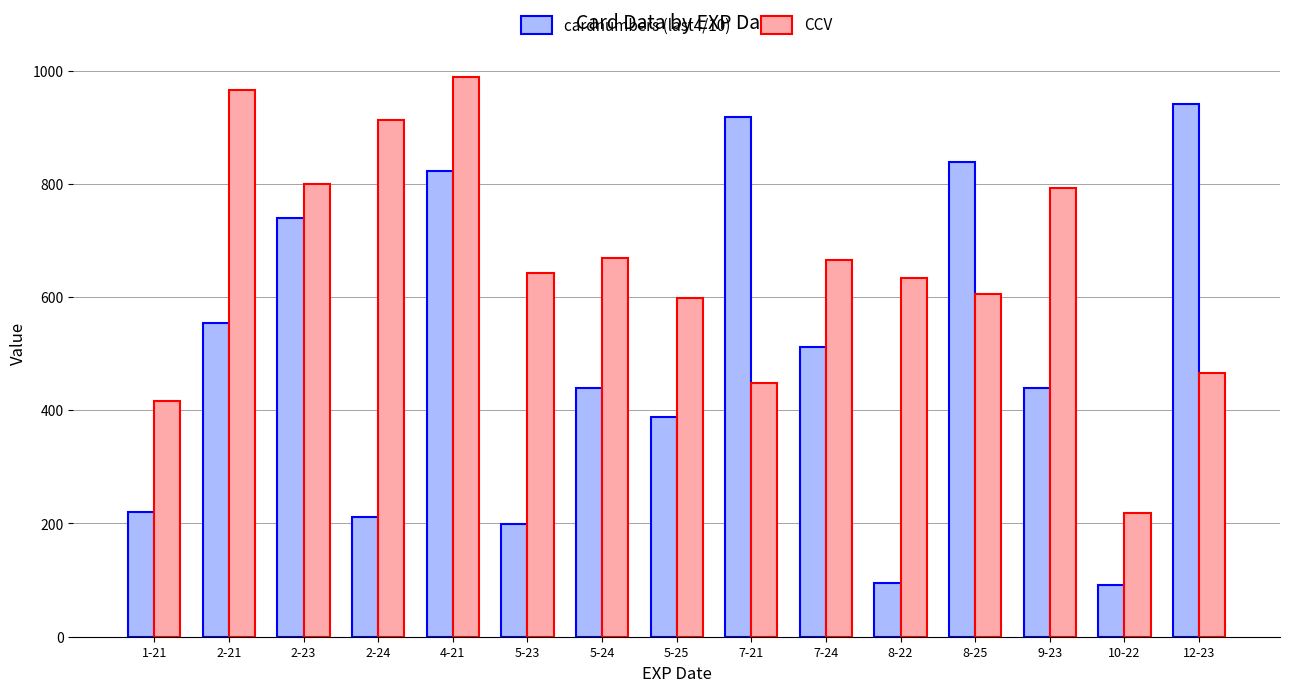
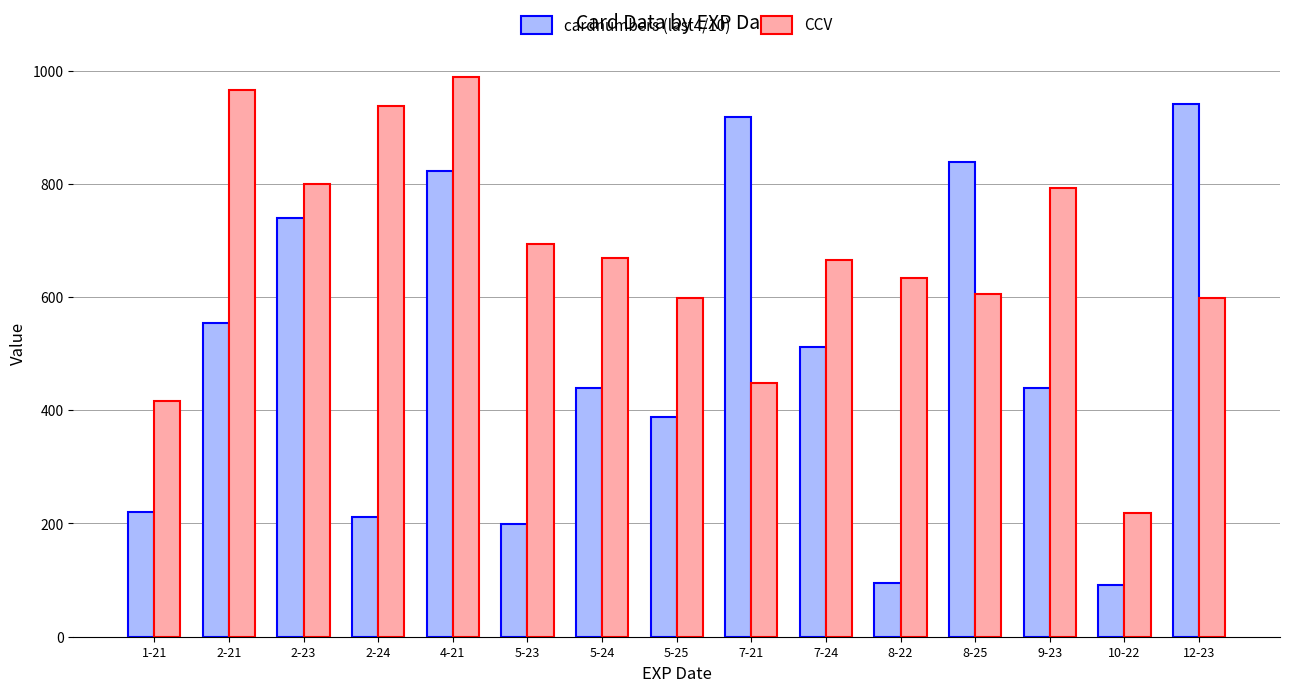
  {
    "cardnumbers (last4/10)": {
      "1-21": 220,
      "2-21": 550,
      "2-23": 740,
      "2-24": 210,
      "4-21": 820,
      "5-23": 200,
      "5-24": 440,
      "5-25": 390,
      "7-21": 920,
      "7-24": 510,
      "8-22": 100,
      "8-25": 840,
      "9-23": 440,
      "10-22": 90,
      "12-23": 940
    },
    "CCV": {
      "1-21": 420,
      "2-21": 970,
      "2-23": 800,
-     "2-24": 910,
+     "2-24": 940,
      "4-21": 990,
-     "5-23": 640,
+     "5-23": 690,
      "5-24": 670,
      "5-25": 600,
      "7-21": 450,
      "7-24": 670,
      "8-22": 630,
      "8-25": 610,
      "9-23": 790,
      "10-22": 220,
-     "12-23": 470
+     "12-23": 600
    }
  }
